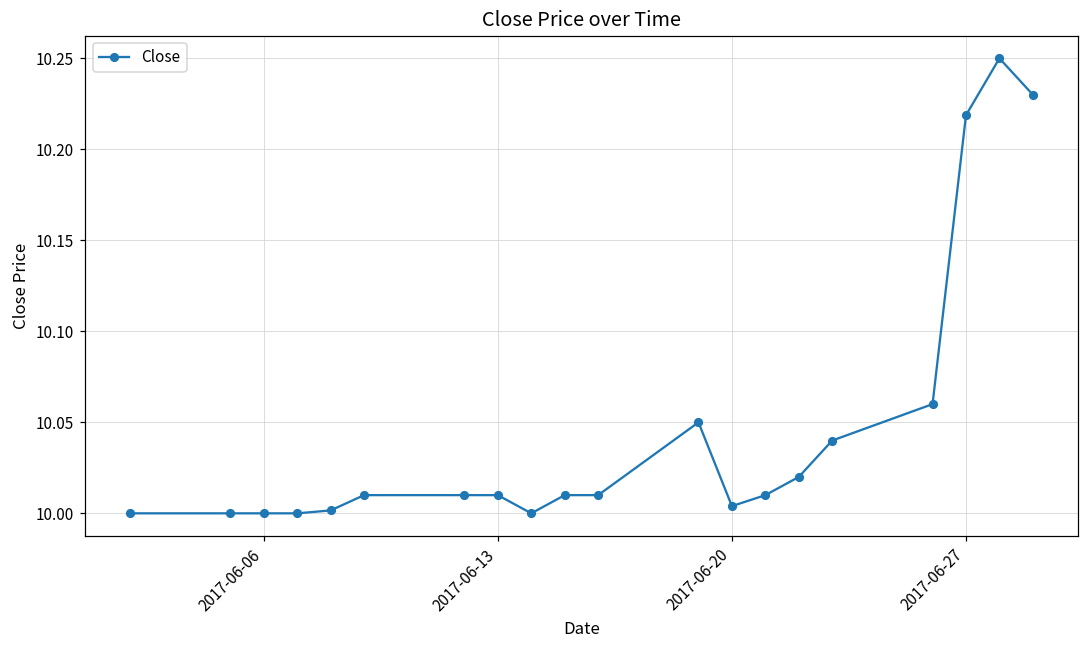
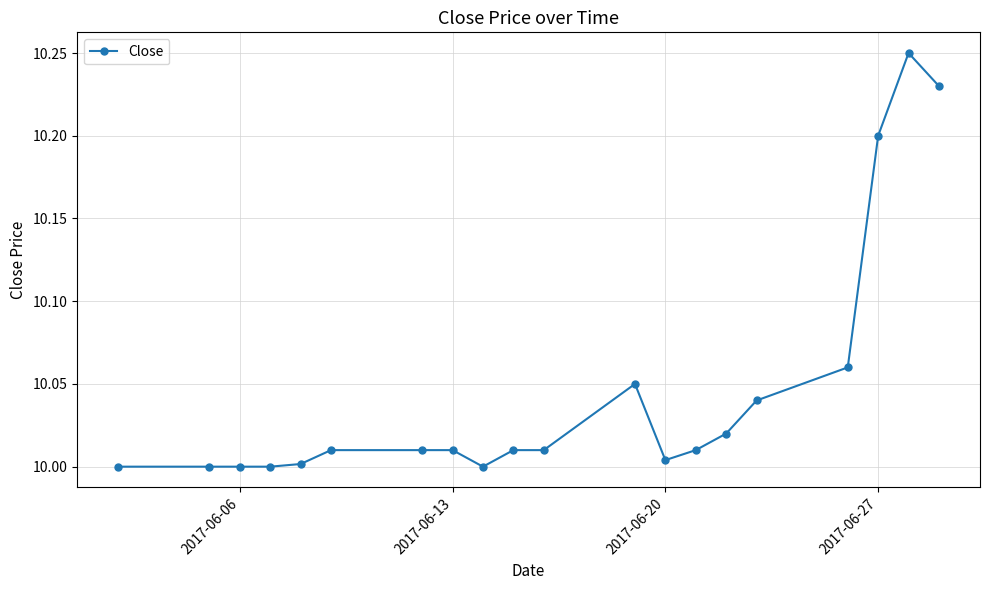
  {
    "2017-06-06": 10.000,
    "2017-06-13": 10.010,
    "2017-06-20": 10.004,
-   "2017-06-27": 10.219
+   "2017-06-27": 10.200
  }
